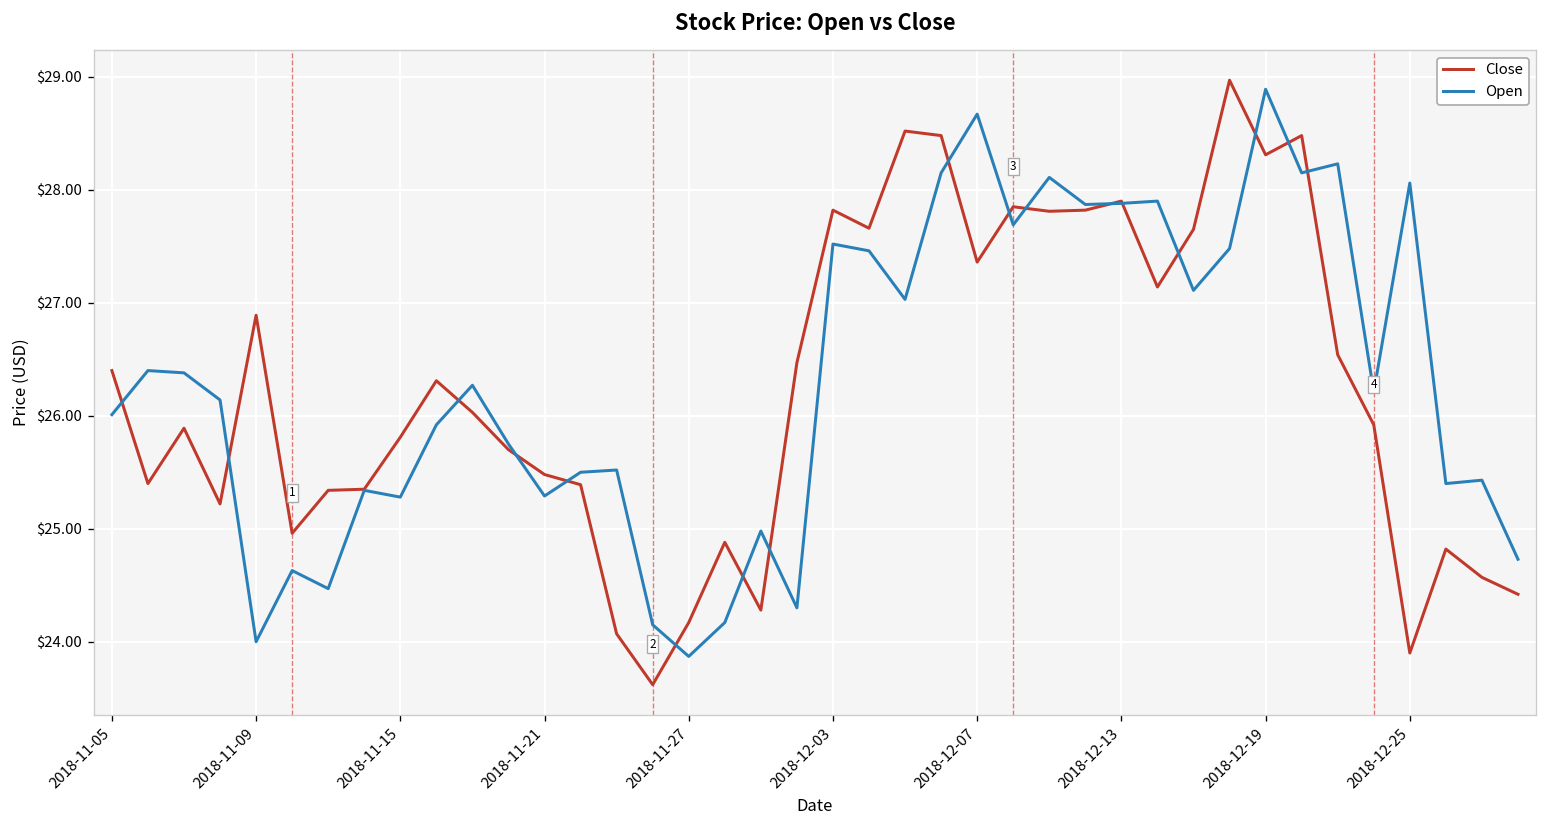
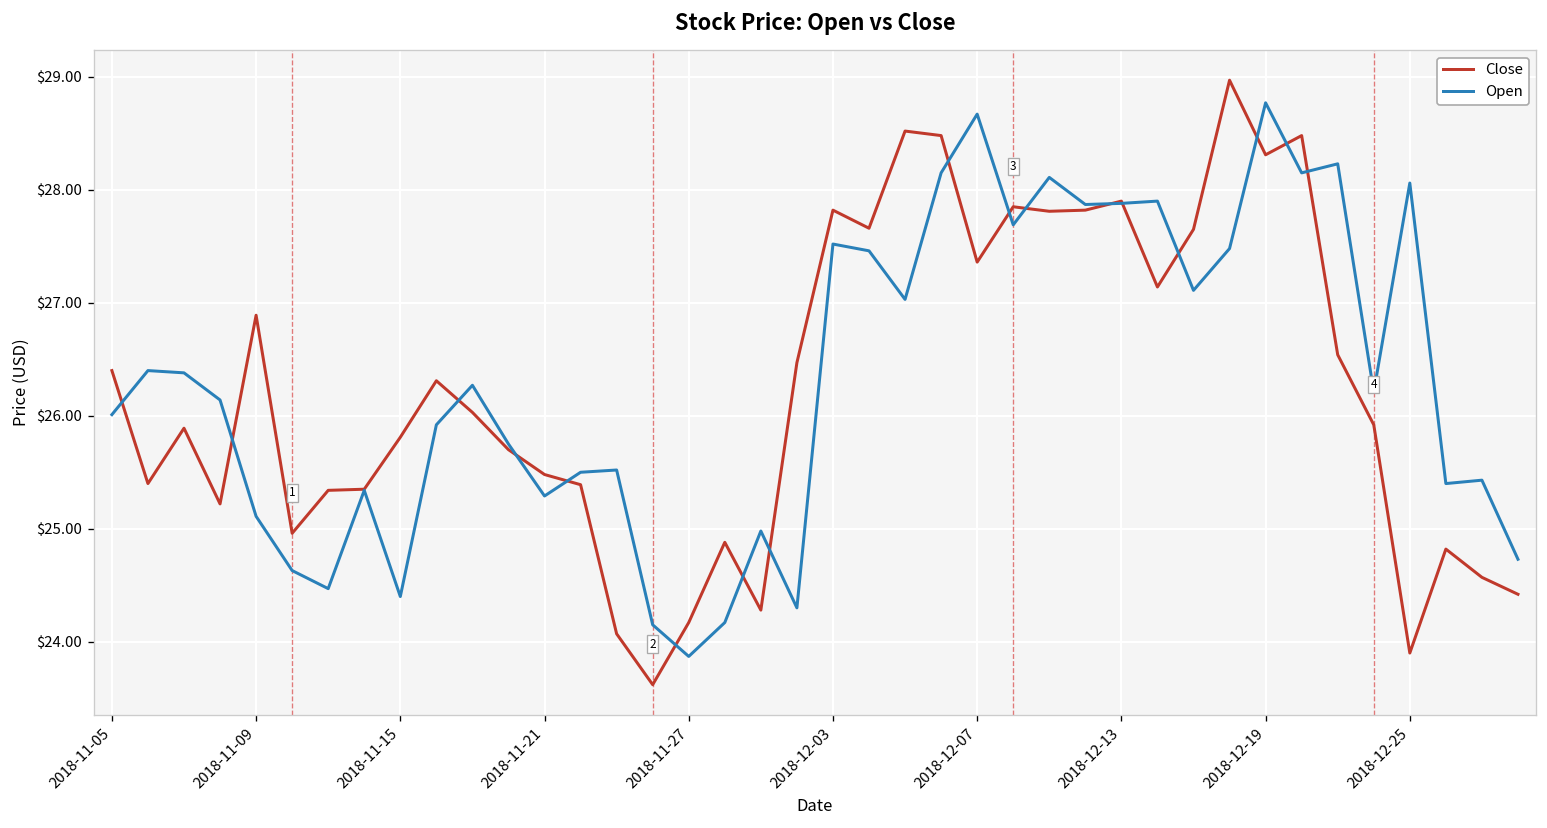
  {
    "Close": {
      "2018-11-05": "$26.4",
      "2018-11-09": "$26.9",
      "2018-11-15": "$25.8",
      "2018-11-21": "$25.5",
      "2018-11-27": "$24.2",
      "2018-12-03": "$27.8",
      "2018-12-07": "$27.4",
      "2018-12-19": "$28.3",
      "2018-12-25": "$23.9"
    },
    "Open": {
      "2018-11-05": "$26.0",
-     "2018-11-09": "$24.0",
-     "2018-11-15": "$25.3",
+     "2018-11-09": "$25.1",
+     "2018-11-15": "$24.4",
      "2018-11-21": "$25.3",
      "2018-11-27": "$23.9",
      "2018-12-03": "$27.5",
      "2018-12-07": "$28.7",
-     "2018-12-19": "$28.9",
+     "2018-12-19": "$28.8",
      "2018-12-25": "$28.1"
    }
  }
